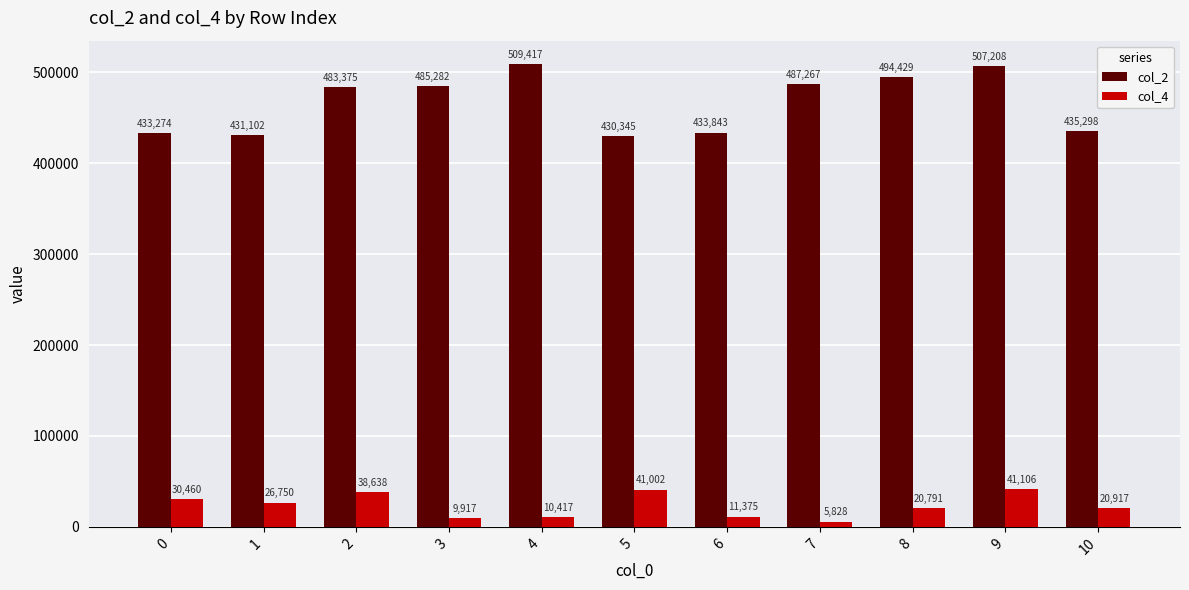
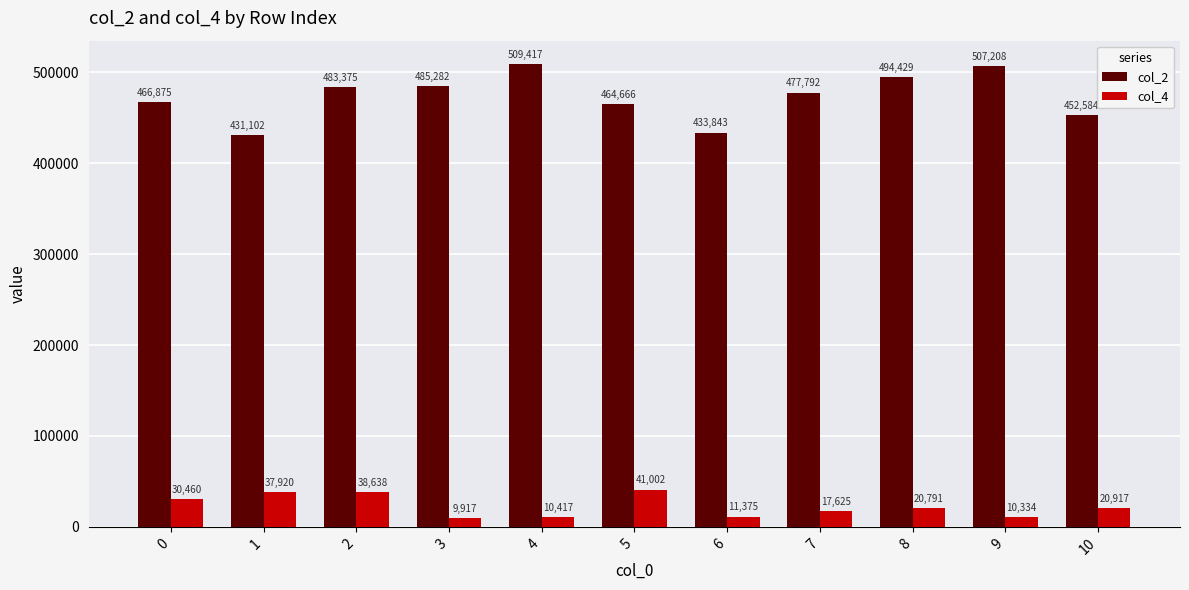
  {
    "col_2": {
-     "0": "433,274",
+     "0": "466,875",
      "1": "431,102",
      "2": "483,375",
      "3": "485,282",
      "4": "509,417",
-     "5": "430,345",
+     "5": "464,666",
      "6": "433,843",
-     "7": "487,267",
+     "7": "477,792",
      "8": "494,429",
      "9": "507,208",
-     "10": "435,298"
+     "10": "452,584"
    },
    "col_4": {
      "0": "30,460",
-     "1": "26,750",
+     "1": "37,920",
      "2": "38,638",
      "3": "9,917",
      "4": "10,417",
      "5": "41,002",
      "6": "11,375",
-     "7": "5,828",
+     "7": "17,625",
      "8": "20,791",
-     "9": "41,106",
+     "9": "10,334",
      "10": "20,917"
    }
  }
